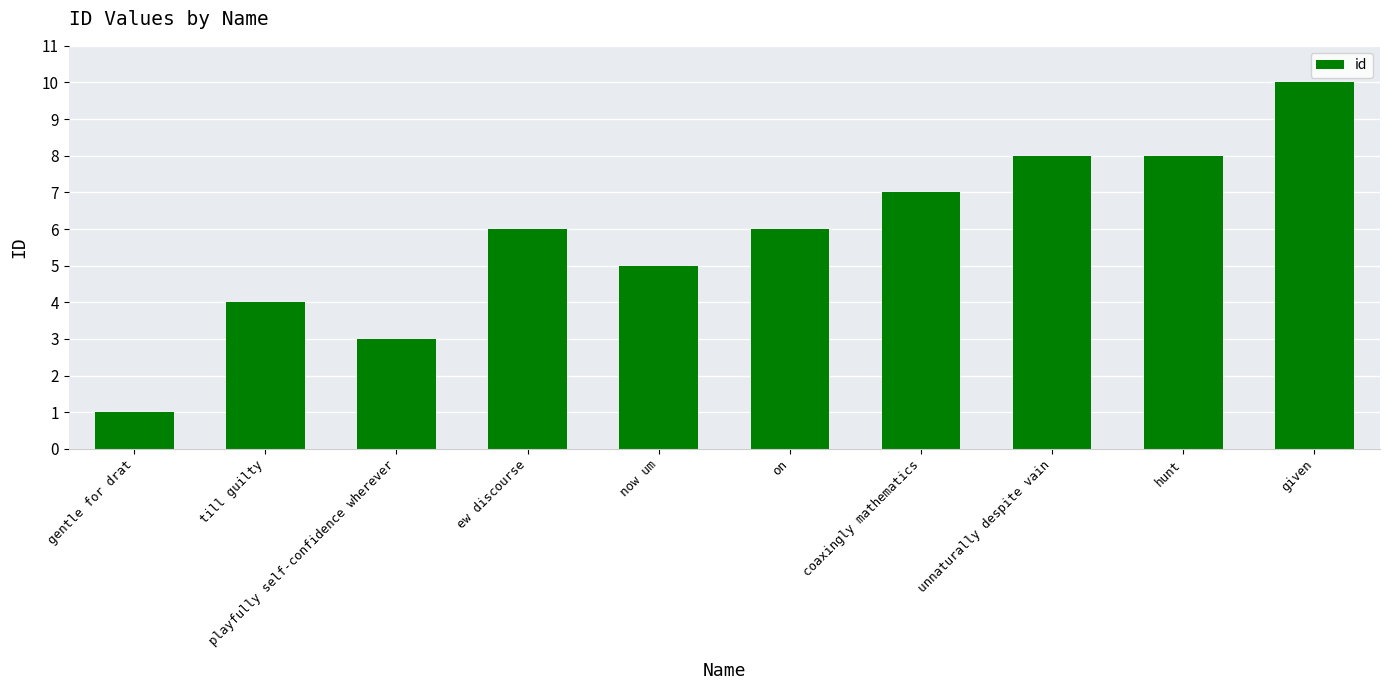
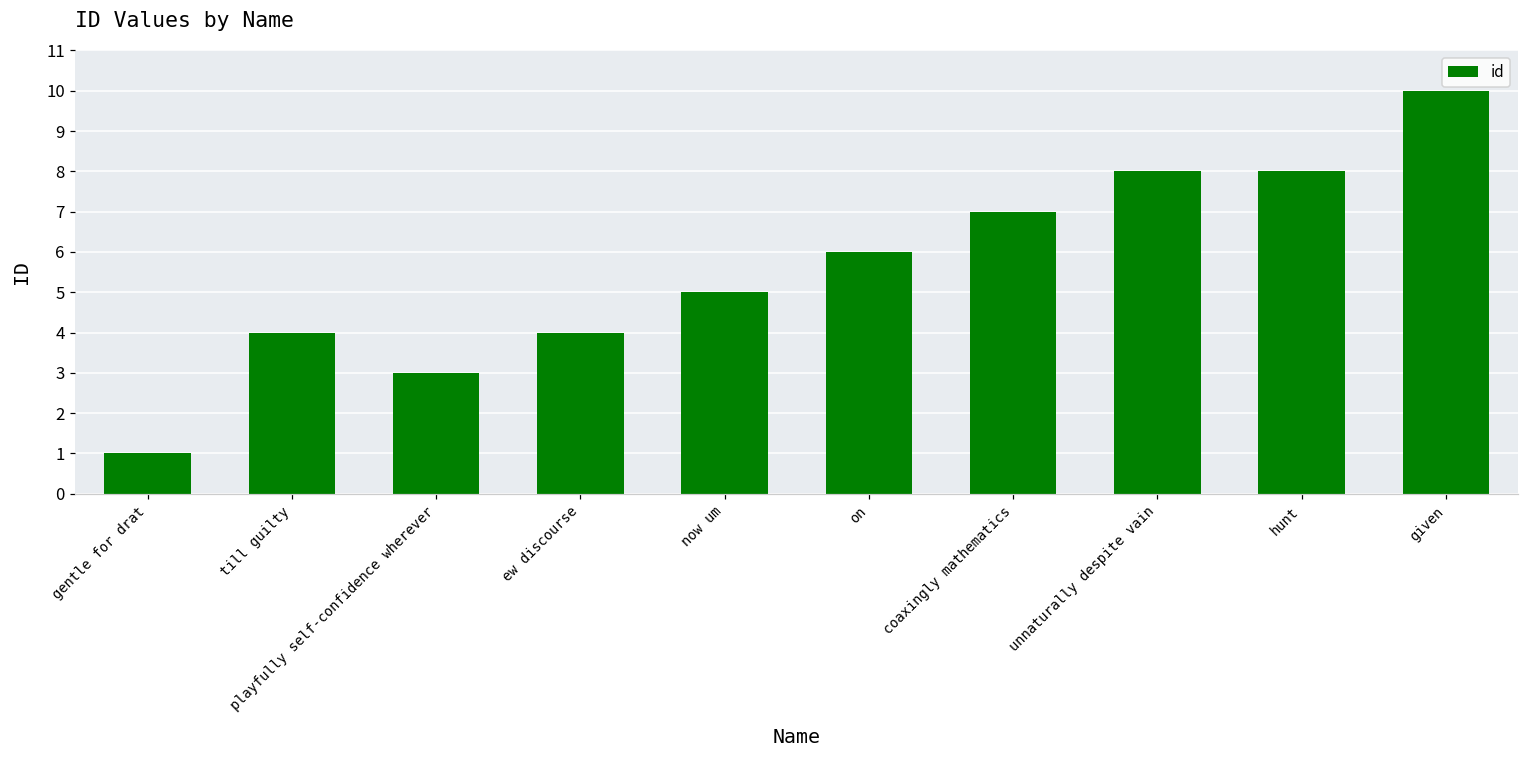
  {
    "gentle for drat": 1,
    "till guilty": 4,
    "playfully self-confidence wherever": 3,
-   "ew discourse": 6,
+   "ew discourse": 4,
    "now um": 5,
    "on": 6,
    "coaxingly mathematics": 7,
    "unnaturally despite vain": 8,
    "hunt": 8,
    "given": 10
  }
